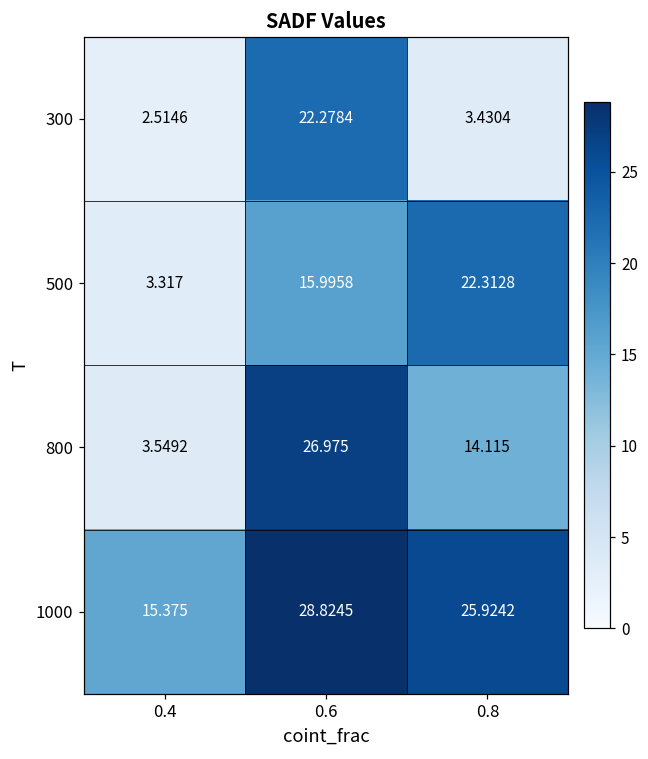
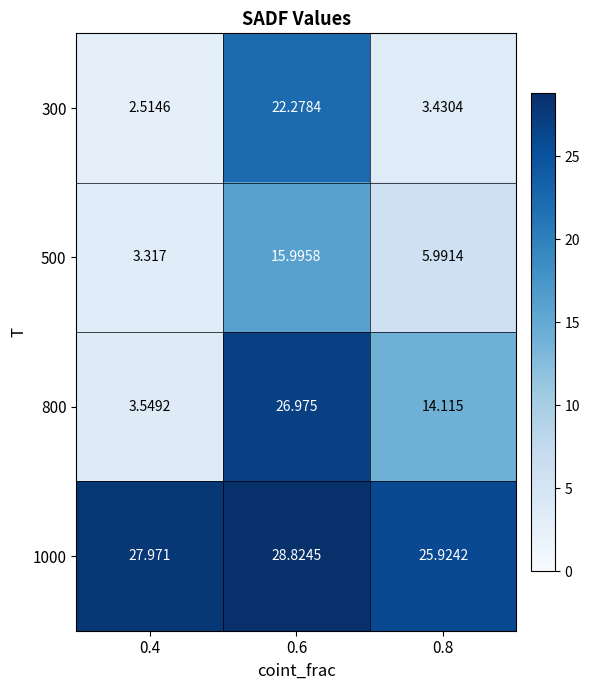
  {
    "300": {
      "0.4": 2.5146,
      "0.6": 22.2784,
      "0.8": 3.4304
    },
    "500": {
      "0.4": 3.317,
      "0.6": 15.9958,
-     "0.8": 22.3128
+     "0.8": 5.9914
    },
    "800": {
      "0.4": 3.5492,
      "0.6": 26.975,
      "0.8": 14.115
    },
    "1000": {
-     "0.4": 15.375,
+     "0.4": 27.971,
      "0.6": 28.8245,
      "0.8": 25.9242
    }
  }
